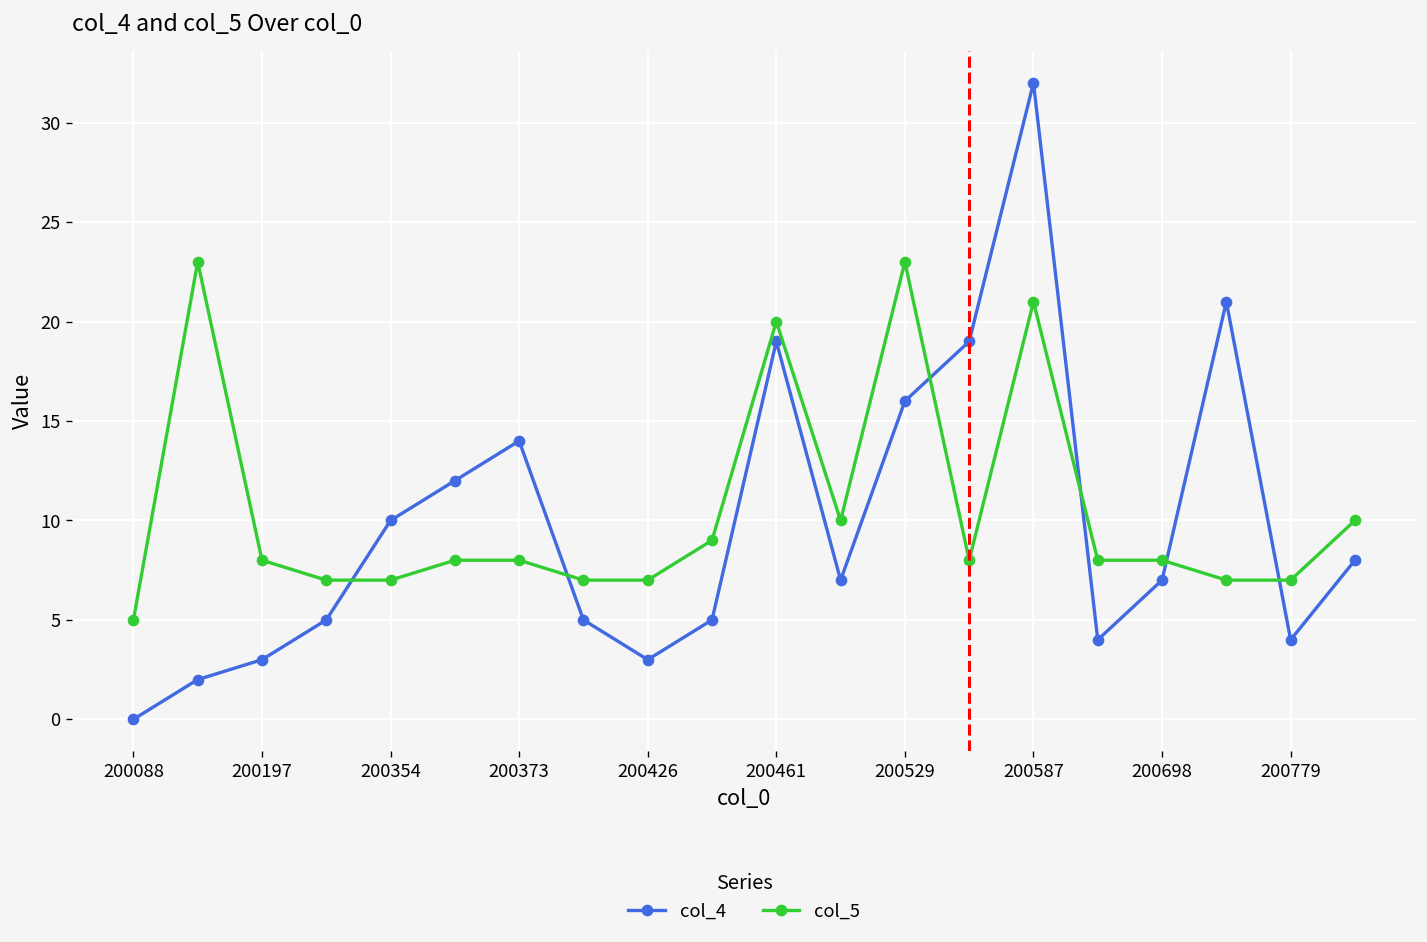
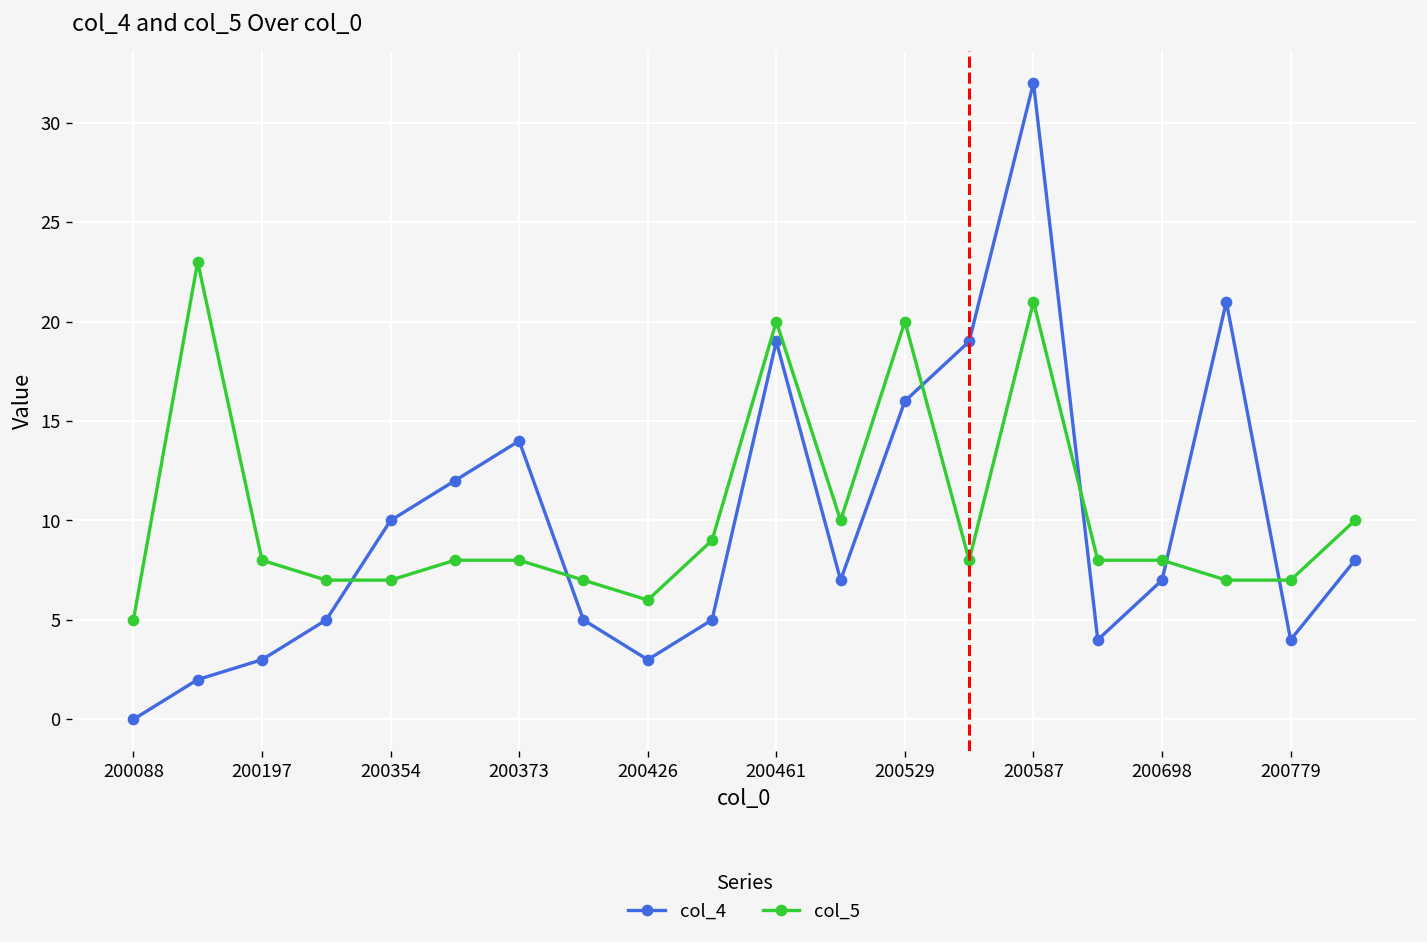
  {
    "col_4": {
      "200088": 0,
      "200197": 3,
      "200354": 10,
      "200373": 14,
      "200426": 3,
      "200461": 19,
      "200529": 16,
      "200587": 32,
      "200698": 7,
      "200779": 4
    },
    "col_5": {
      "200088": 5,
      "200197": 8,
      "200354": 7,
      "200373": 8,
-     "200426": 7,
+     "200426": 6,
      "200461": 20,
-     "200529": 23,
+     "200529": 20,
      "200587": 21,
      "200698": 8,
      "200779": 7
    }
  }
